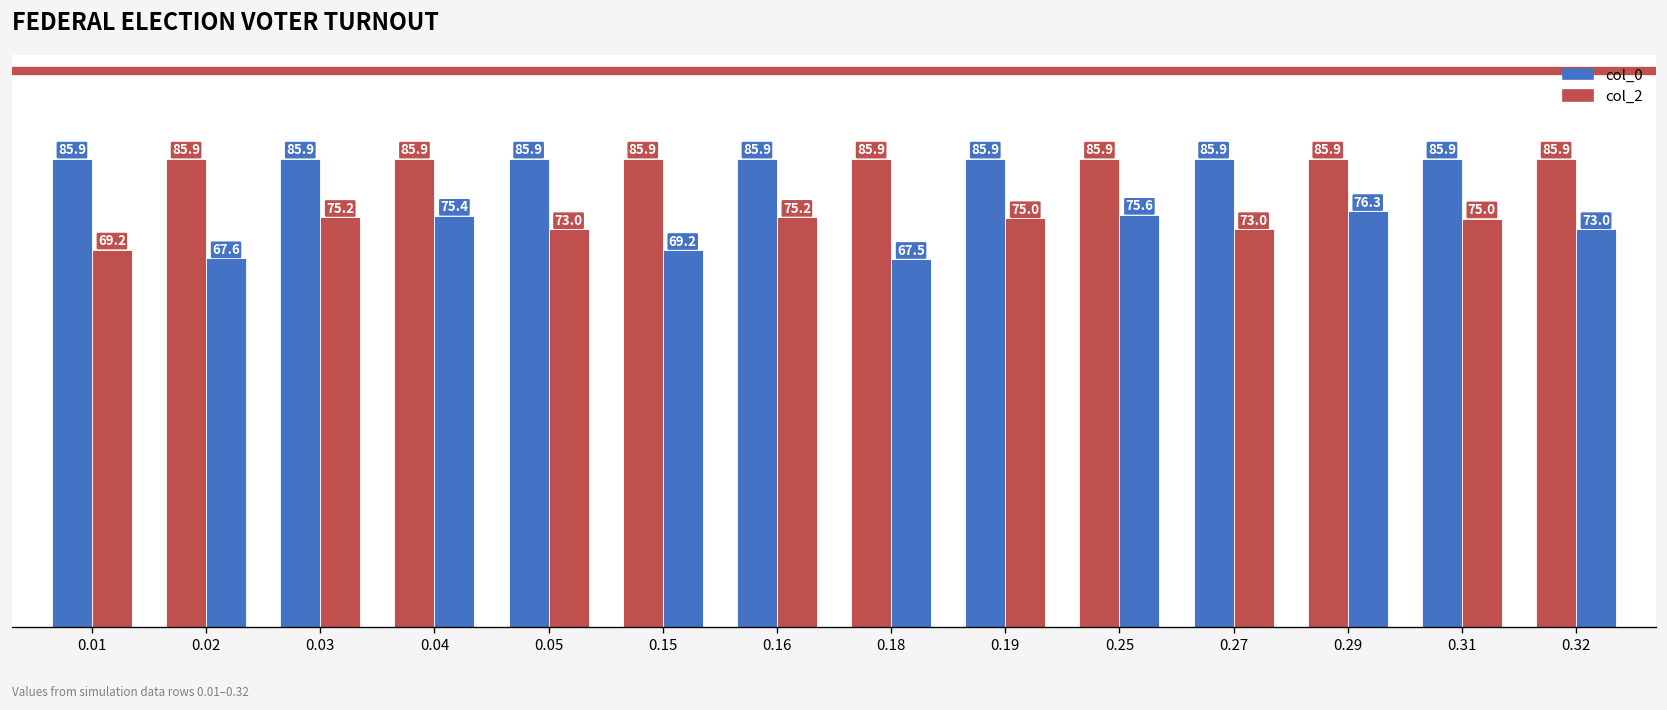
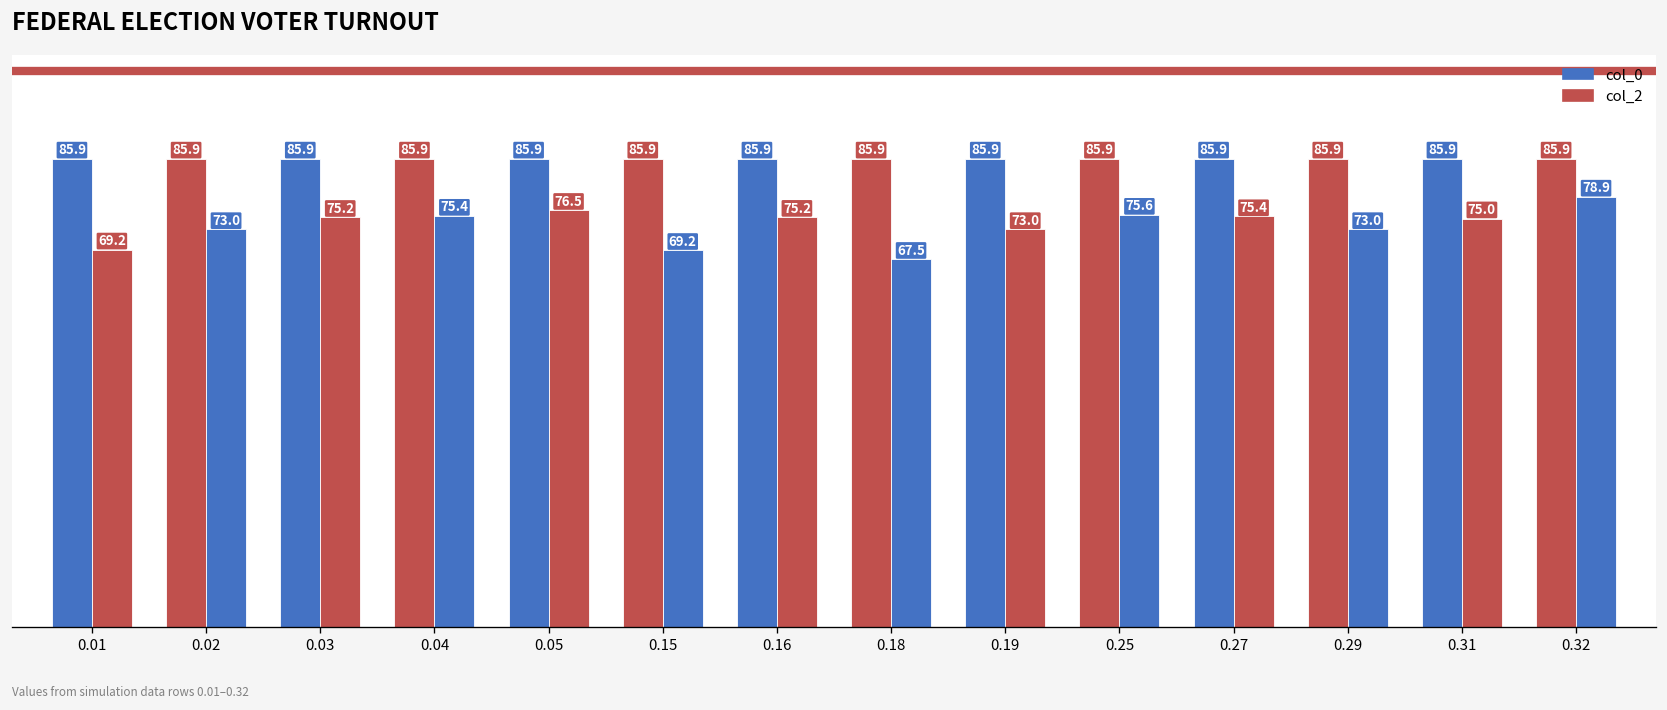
  {
    "col_2": {
-     "0.02": 67.6,
-     "0.05": 73.0,
-     "0.19": 75.0,
-     "0.27": 73.0,
-     "0.29": 76.3,
-     "0.32": 73.0
+     "0.02": 73.0,
+     "0.05": 76.5,
+     "0.19": 73.0,
+     "0.27": 75.4,
+     "0.29": 73.0,
+     "0.32": 78.9
    }
  }
